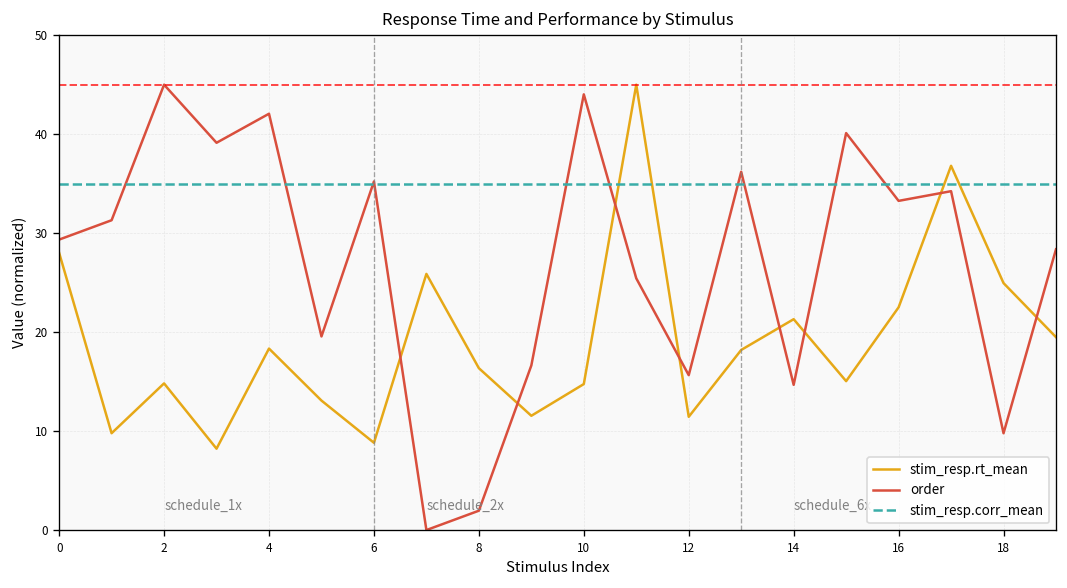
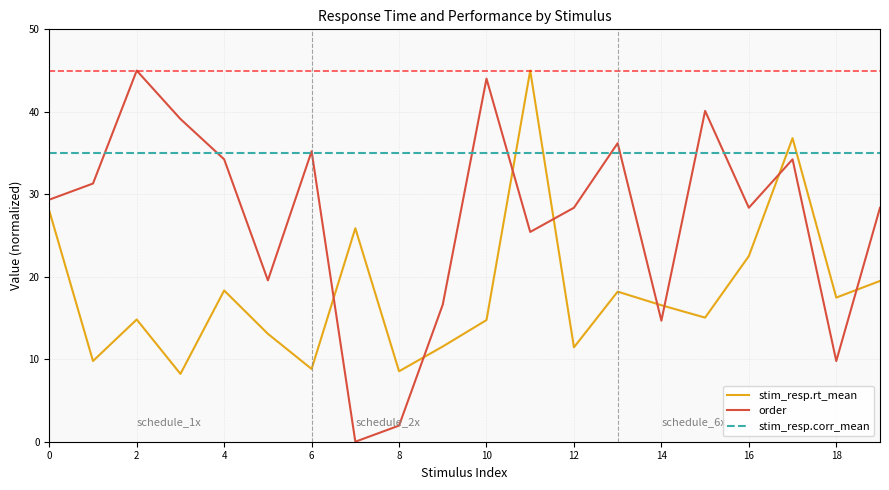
  {
    "stim_resp.rt_mean": {
      "0": 28,
      "2": 15,
      "4": 18,
      "6": 9,
-     "8": 16,
+     "8": 9,
      "10": 15,
      "12": 11,
-     "14": 21,
+     "14": 17,
      "16": 23,
-     "18": 25
+     "18": 17
    },
    "order": {
      "0": 29,
      "2": 45,
-     "4": 42,
+     "4": 34,
      "10": 44,
-     "12": 16,
+     "12": 28,
      "14": 15,
-     "16": 33,
+     "16": 28,
      "18": 10
    },
    "stim_resp.corr_mean": {
      "0": 35,
      "2": 35,
      "4": 35,
      "8": 35,
      "10": 35,
      "12": 35,
      "14": 35,
      "16": 35,
      "18": 35
    }
  }
